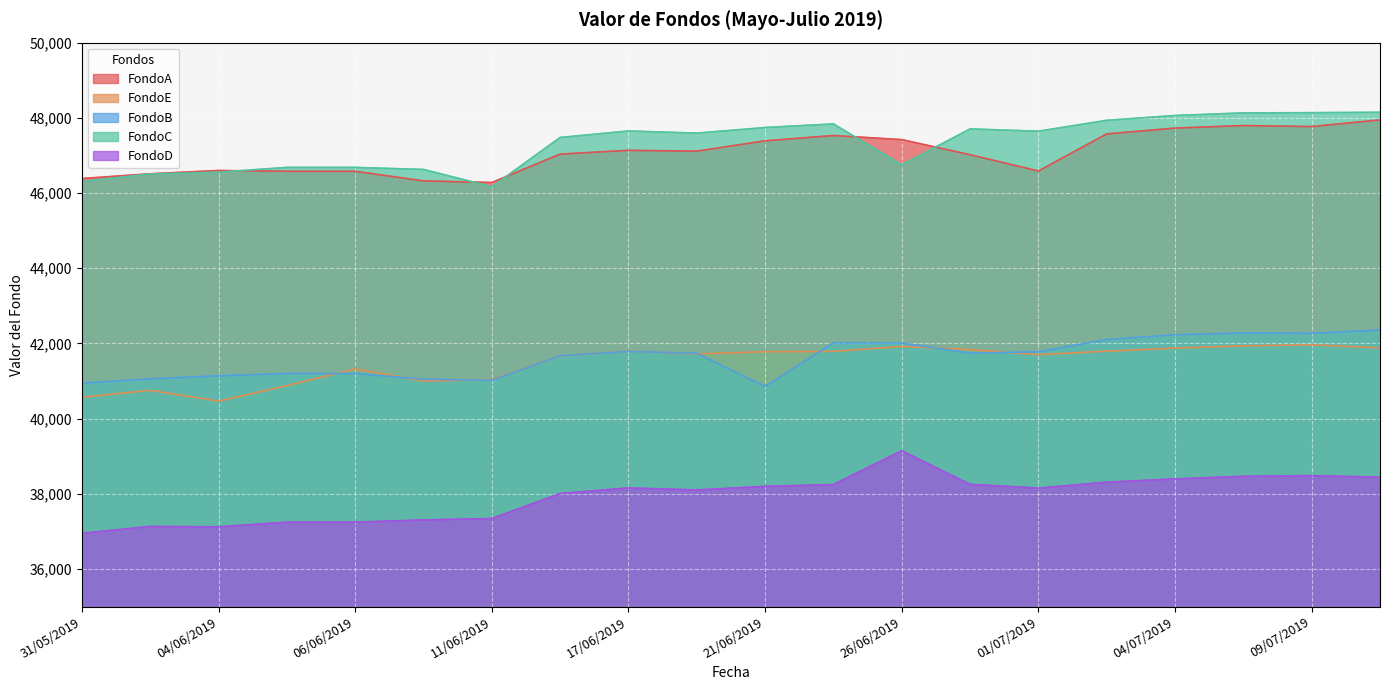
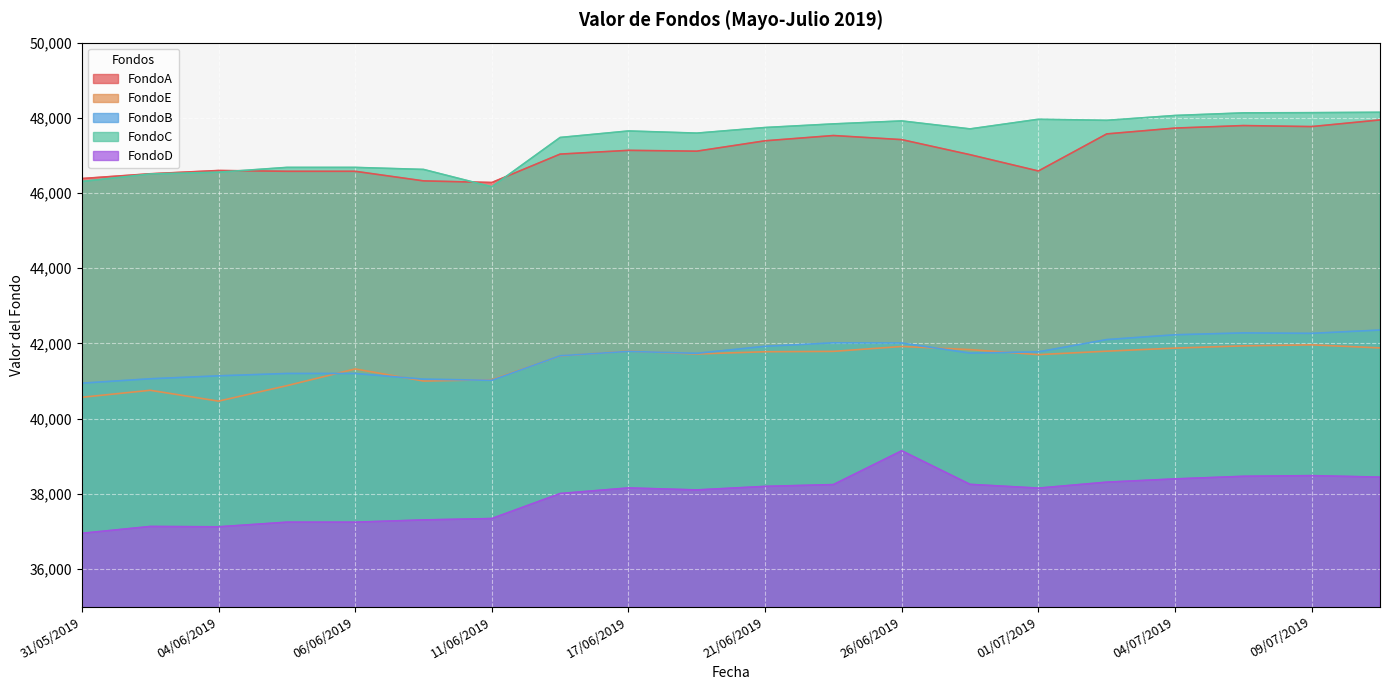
  {
    "FondoA": {
      "31/05/2019": "46,400",
      "06/06/2019": "46,600",
      "11/06/2019": "46,300",
      "17/06/2019": "47,100",
      "21/06/2019": "47,400",
      "26/06/2019": "47,400",
      "01/07/2019": "46,600",
      "04/07/2019": "47,700",
      "09/07/2019": "47,800"
    },
    "FondoE": {
      "31/05/2019": "40,600",
      "04/06/2019": "40,500",
      "06/06/2019": "41,300",
      "21/06/2019": "41,800",
      "26/06/2019": "41,900",
      "01/07/2019": "41,700",
      "04/07/2019": "41,900",
      "09/07/2019": "42,000"
    },
    "FondoB": {
      "31/05/2019": "40,900",
      "04/06/2019": "41,100",
      "06/06/2019": "41,200",
-     "21/06/2019": "40,900",
+     "21/06/2019": "41,900",
      "26/06/2019": "42,000",
      "01/07/2019": "41,800",
      "04/07/2019": "42,200",
      "09/07/2019": "42,300"
    },
    "FondoC": {
      "31/05/2019": "46,300",
      "06/06/2019": "46,700",
      "11/06/2019": "46,200",
      "17/06/2019": "47,700",
      "21/06/2019": "47,700",
-     "26/06/2019": "46,800",
-     "01/07/2019": "47,600",
+     "26/06/2019": "47,900",
+     "01/07/2019": "48,000",
      "04/07/2019": "48,100",
      "09/07/2019": "48,100"
    },
    "FondoD": {
      "31/05/2019": "37,000",
      "04/06/2019": "37,100",
      "06/06/2019": "37,200",
      "11/06/2019": "37,300",
      "17/06/2019": "38,200",
      "21/06/2019": "38,200",
      "26/06/2019": "39,100",
      "01/07/2019": "38,200",
      "04/07/2019": "38,400",
      "09/07/2019": "38,500"
    }
  }
